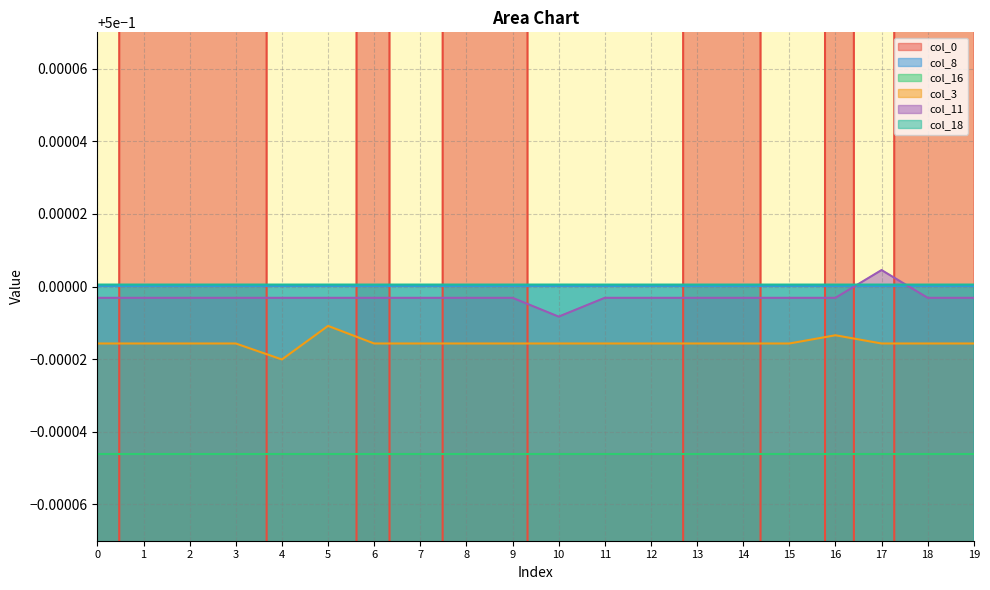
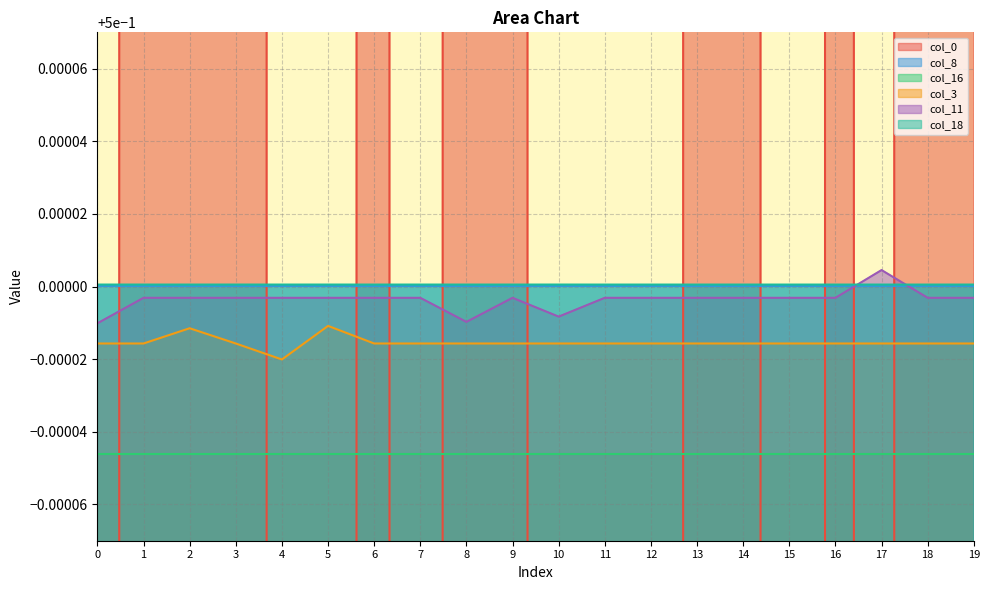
  {
    "col_3": {
      "0": 0.499984,
      "1": 0.499984,
-     "2": 0.499984,
+     "2": 0.499989,
      "3": 0.499984,
      "4": 0.499980,
      "5": 0.499989,
      "6": 0.499984,
      "7": 0.499984,
      "8": 0.499984,
      "9": 0.499984,
      "10": 0.499984,
      "11": 0.499984,
      "12": 0.499984,
      "13": 0.499984,
      "14": 0.499984,
      "15": 0.499984,
-     "16": 0.499987,
+     "16": 0.499984,
      "17": 0.499984,
      "18": 0.499984,
      "19": 0.499984
    },
    "col_11": {
-     "0": 0.499997,
+     "0": 0.499990,
      "1": 0.499997,
      "2": 0.499997,
      "3": 0.499997,
      "4": 0.499997,
      "5": 0.499997,
      "6": 0.499997,
      "7": 0.499997,
-     "8": 0.499997,
+     "8": 0.499990,
      "9": 0.499997,
      "10": 0.499992,
      "11": 0.499997,
      "12": 0.499997,
      "13": 0.499997,
      "14": 0.499997,
      "15": 0.499997,
      "16": 0.499997,
      "17": 0.500005,
      "18": 0.499997,
      "19": 0.499997
    }
  }
